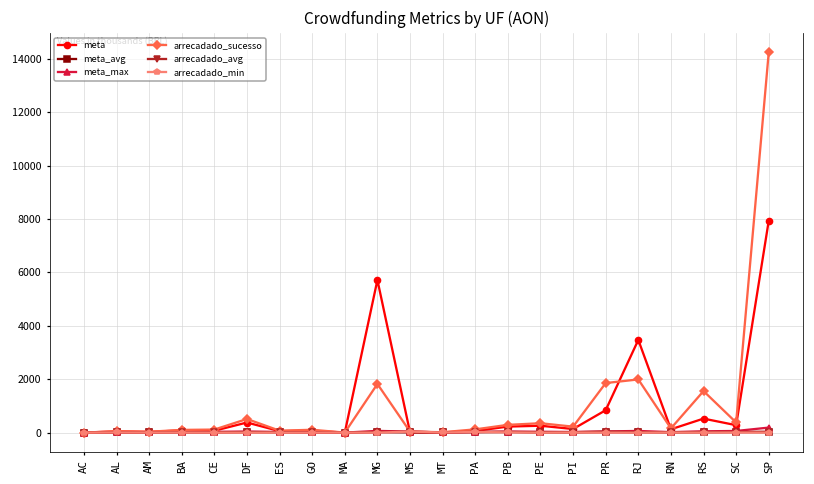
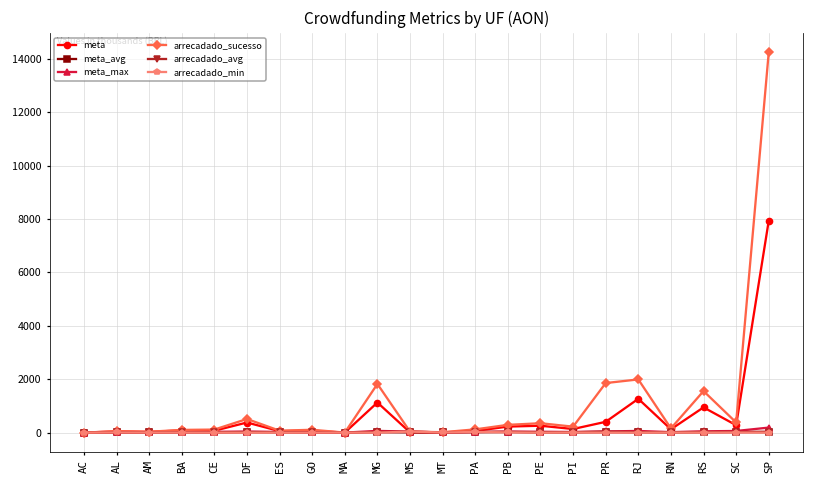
  {
    "meta": {
      "DF": 400,
-     "MG": 5700,
-     "PR": 800,
-     "RJ": 3500,
-     "RS": 500,
+     "MG": 1100,
+     "PR": 400,
+     "RJ": 1300,
+     "RS": 900,
      "SP": 7900
    }
  }
